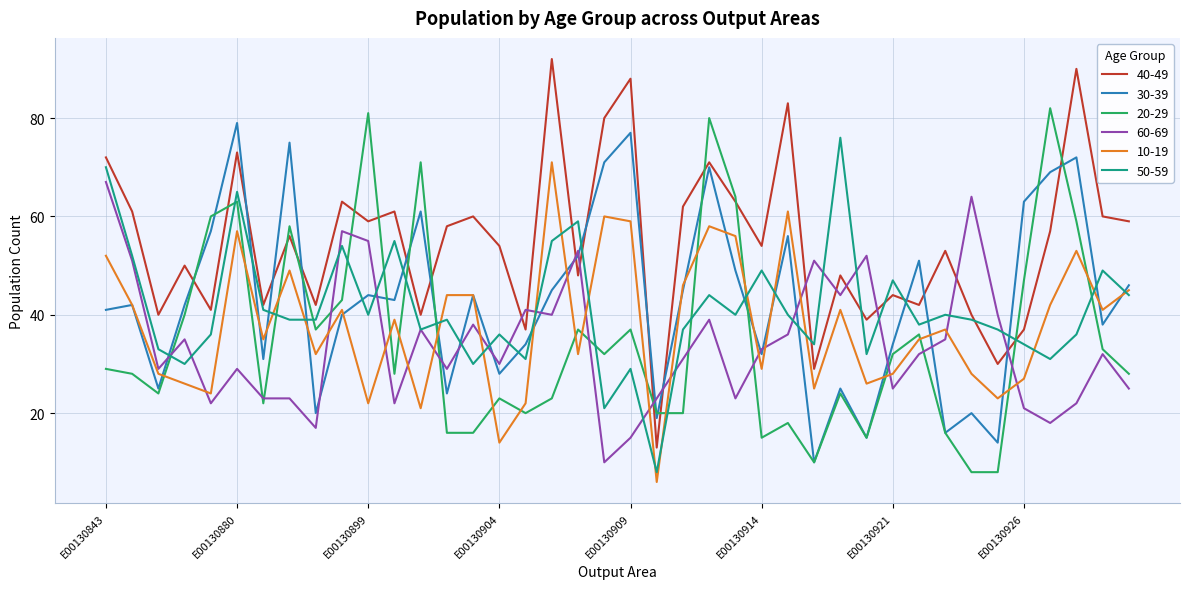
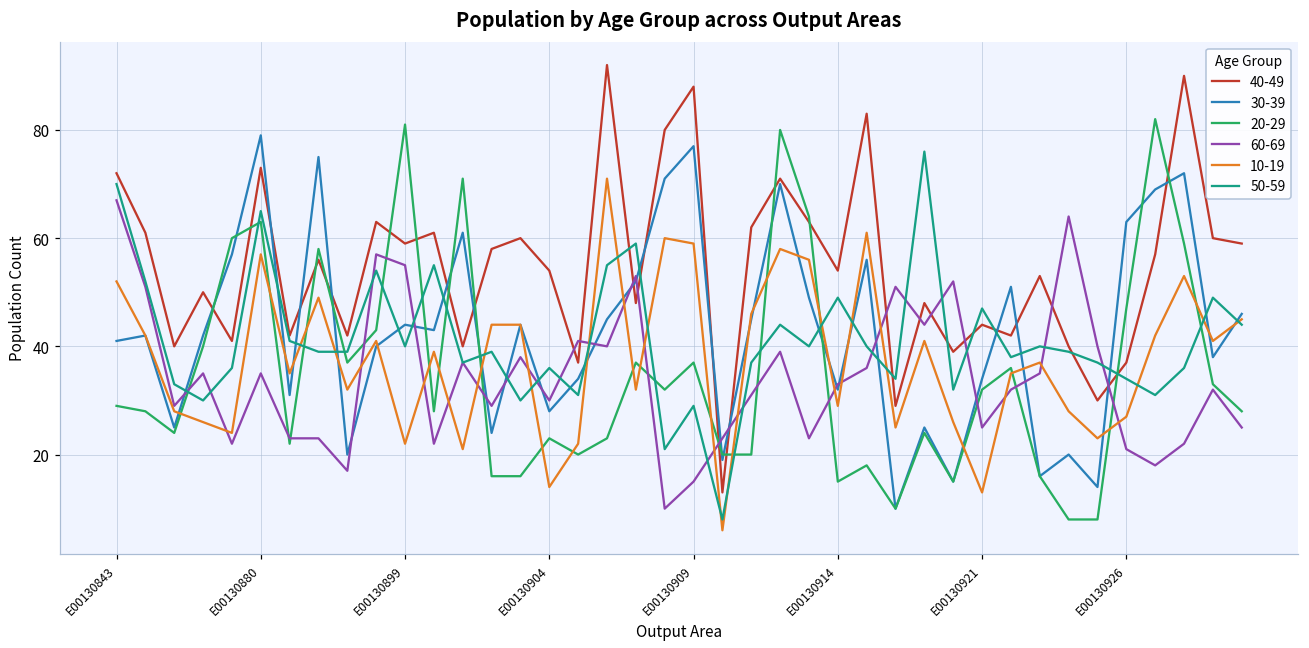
  {
    "40-49": {
      "E00130843": 72,
      "E00130880": 73,
      "E00130899": 59,
      "E00130904": 54,
      "E00130909": 88,
      "E00130914": 54,
      "E00130921": 44,
      "E00130926": 37
    },
    "30-39": {
      "E00130843": 41,
      "E00130880": 79,
      "E00130899": 44,
      "E00130904": 28,
      "E00130909": 77,
      "E00130914": 32,
      "E00130921": 34,
      "E00130926": 63
    },
    "60-69": {
      "E00130843": 67,
-     "E00130880": 29,
+     "E00130880": 35,
      "E00130899": 55,
      "E00130904": 30,
      "E00130909": 15,
      "E00130914": 33,
      "E00130921": 25,
      "E00130926": 21
    },
    "10-19": {
      "E00130843": 52,
      "E00130880": 57,
      "E00130899": 22,
      "E00130904": 14,
      "E00130909": 59,
      "E00130914": 29,
-     "E00130921": 28,
+     "E00130921": 13,
      "E00130926": 27
    }
  }
